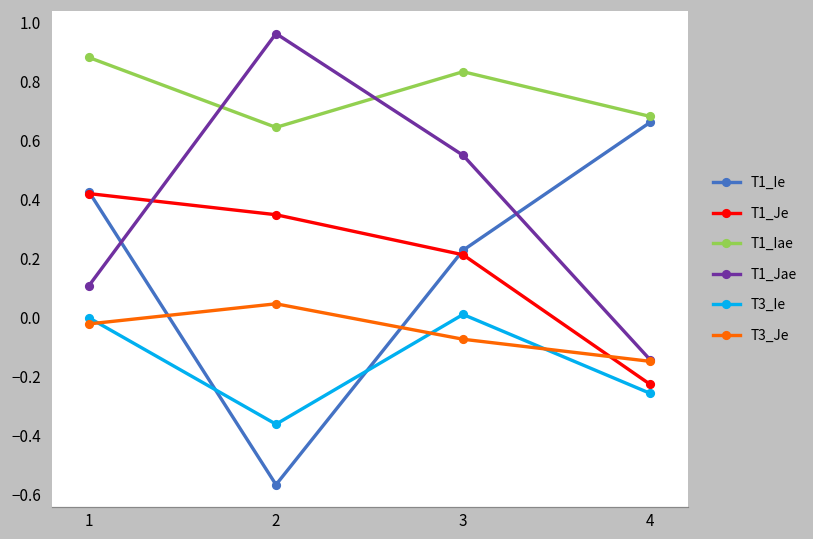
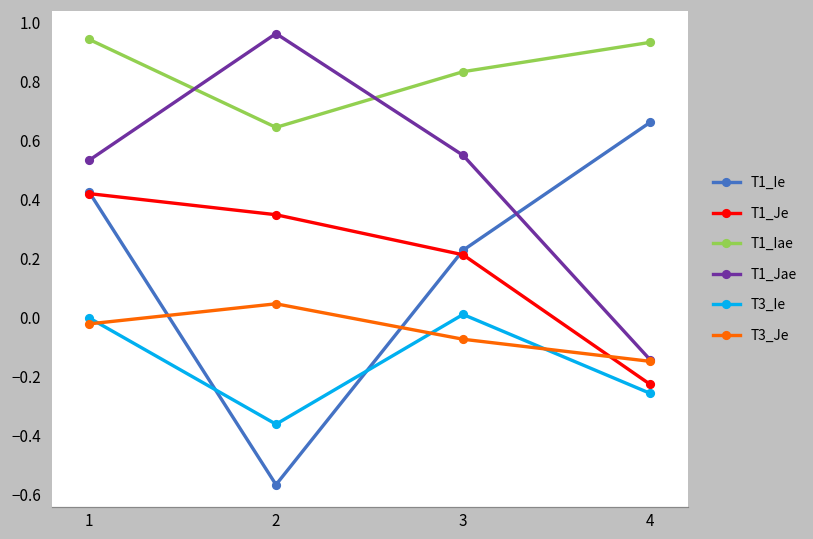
  {
    "T1_Ie": {
      "2": -0.57,
      "3": 0.23,
      "4": 0.66
    },
    "T1_Je": {
      "2": 0.35,
      "3": 0.21,
      "4": -0.23
    },
    "T1_Iae": {
-     "1": 0.88,
+     "1": 0.94,
      "2": 0.64,
      "3": 0.83,
-     "4": 0.68
+     "4": 0.93
    },
    "T1_Jae": {
-     "1": 0.11,
+     "1": 0.53,
      "2": 0.96,
      "3": 0.55
    },
    "T3_Ie": {
      "1": 0.00,
      "2": -0.36,
      "3": 0.01,
      "4": -0.26
    },
    "T3_Je": {
      "1": -0.02,
      "2": 0.05,
      "3": -0.07
    }
  }
